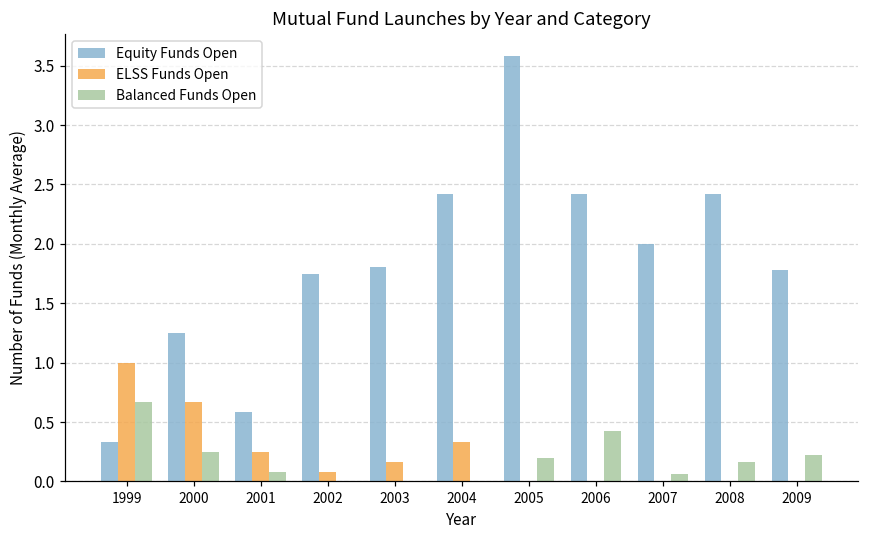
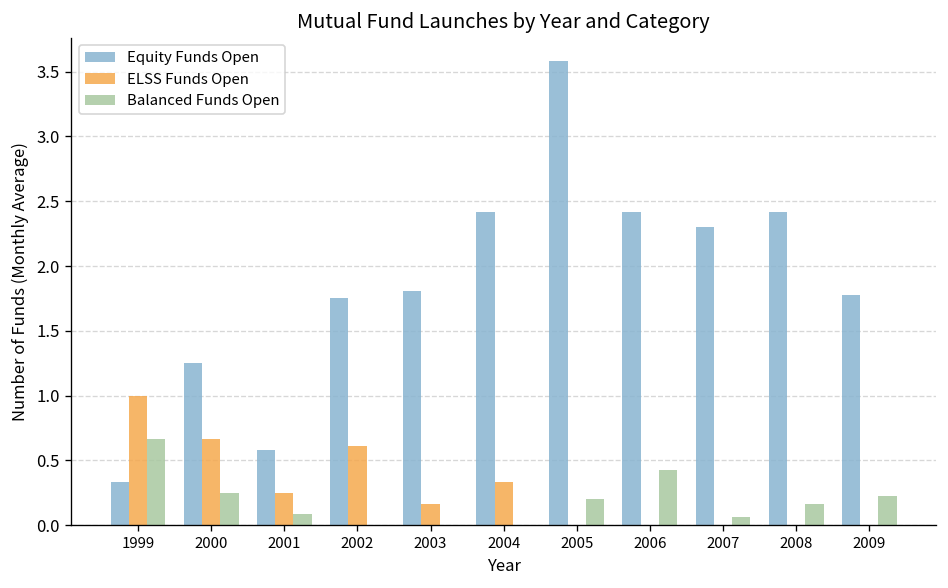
  {
    "Equity Funds Open": {
      "1999": 0.33,
      "2000": 1.25,
      "2001": 0.6,
      "2002": 1.75,
      "2003": 1.8,
      "2004": 2.4,
      "2005": 3.6,
      "2006": 2.4,
-     "2007": 2.0,
+     "2007": 2.3,
      "2008": 2.4,
      "2009": 1.8
    },
    "ELSS Funds Open": {
      "1999": 1.00,
      "2000": 0.67,
      "2001": 0.25,
-     "2002": 0.08,
+     "2002": 0.61,
      "2003": 0.17,
      "2004": 0.33,
      "2005": 0.00,
      "2006": 0.00,
      "2007": 0.00,
      "2008": 0.00,
      "2009": 0.00
    },
    "Balanced Funds Open": {
      "1999": 0.67,
      "2000": 0.25,
      "2001": 0.08,
      "2002": 0.00,
      "2003": 0.00,
      "2004": 0.00,
      "2005": 0.20,
      "2006": 0.42,
      "2007": 0.07,
      "2008": 0.17,
      "2009": 0.22
    }
  }
